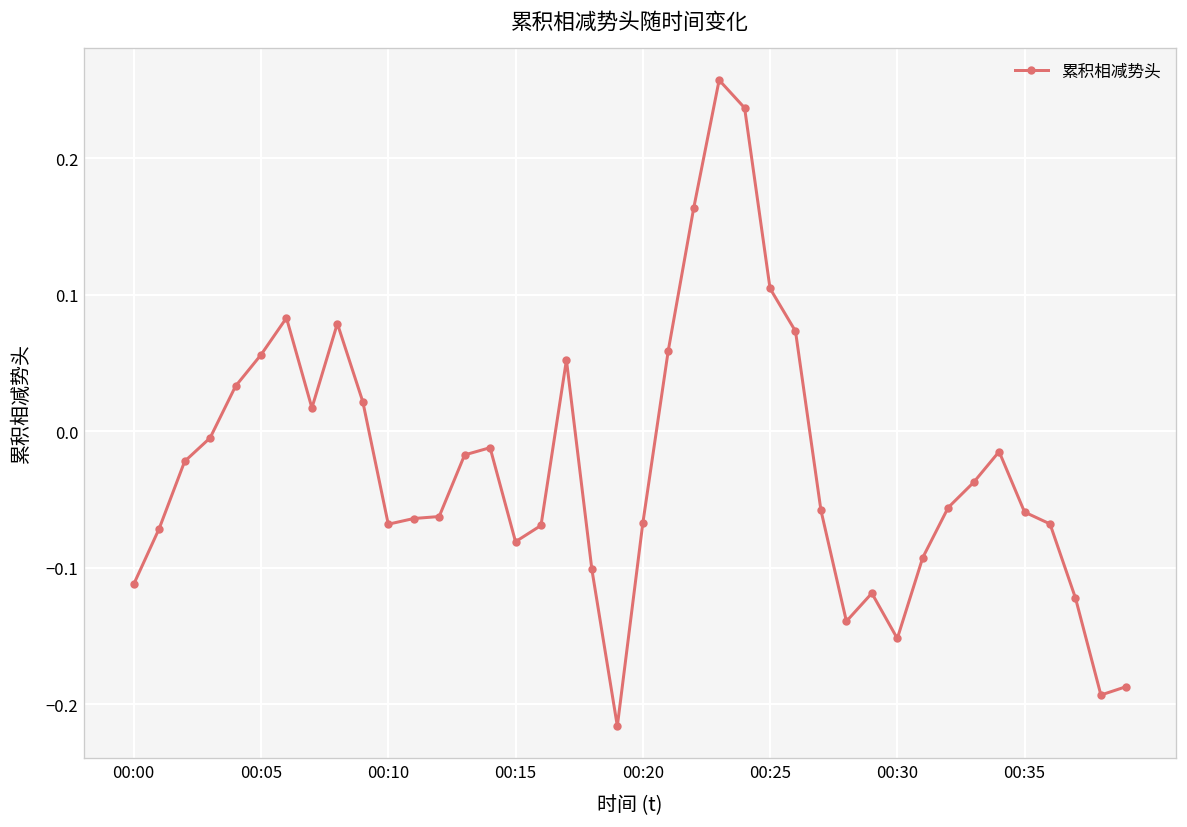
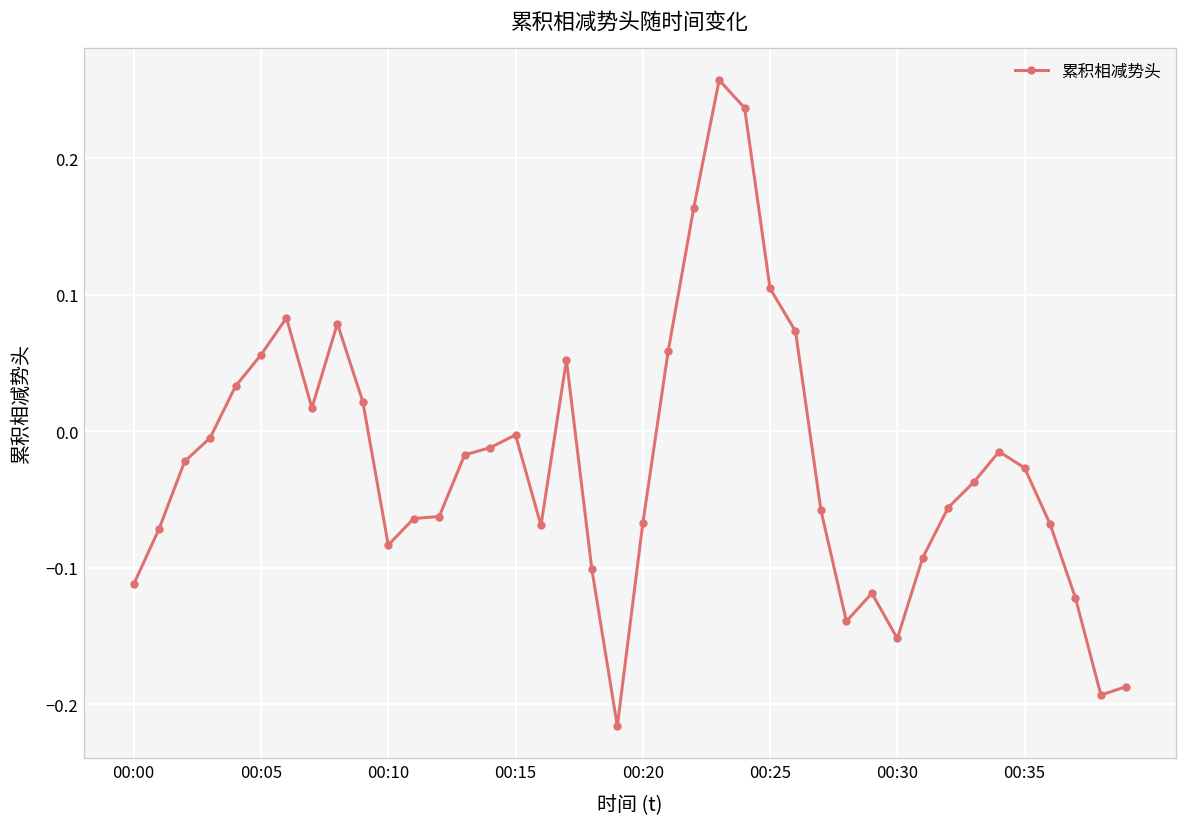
  {
    "00:00": -0.112,
    "00:05": 0.056,
-   "00:10": -0.068,
-   "00:15": -0.081,
+   "00:10": -0.083,
+   "00:15": -0.003,
    "00:20": -0.067,
    "00:25": 0.105,
    "00:30": -0.152,
-   "00:35": -0.059
+   "00:35": -0.027
  }
